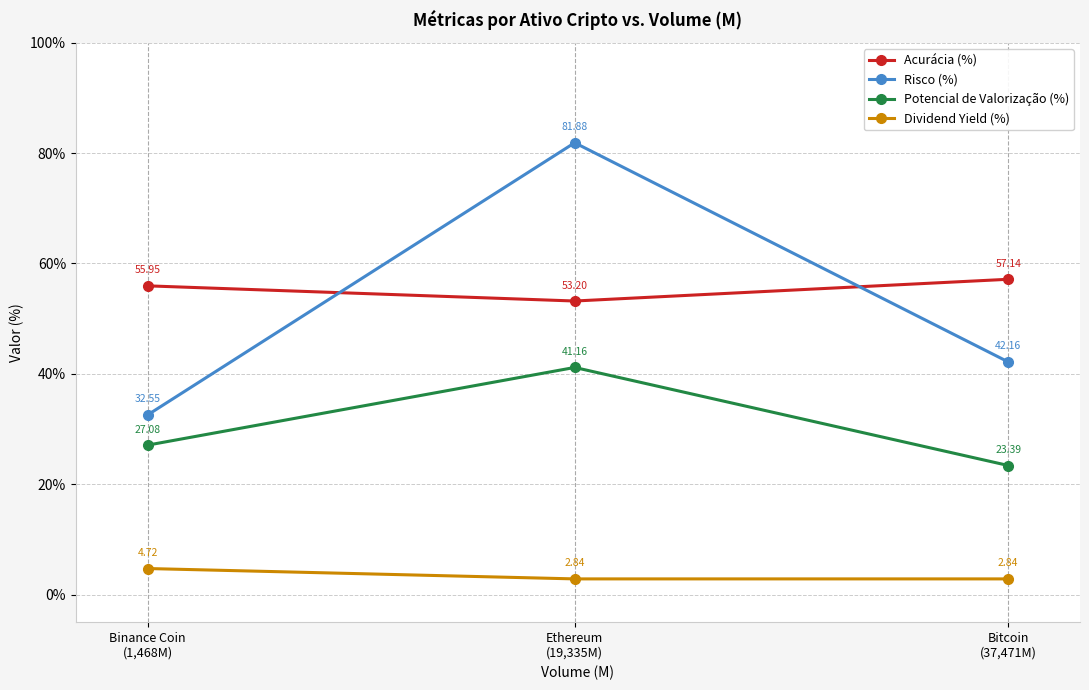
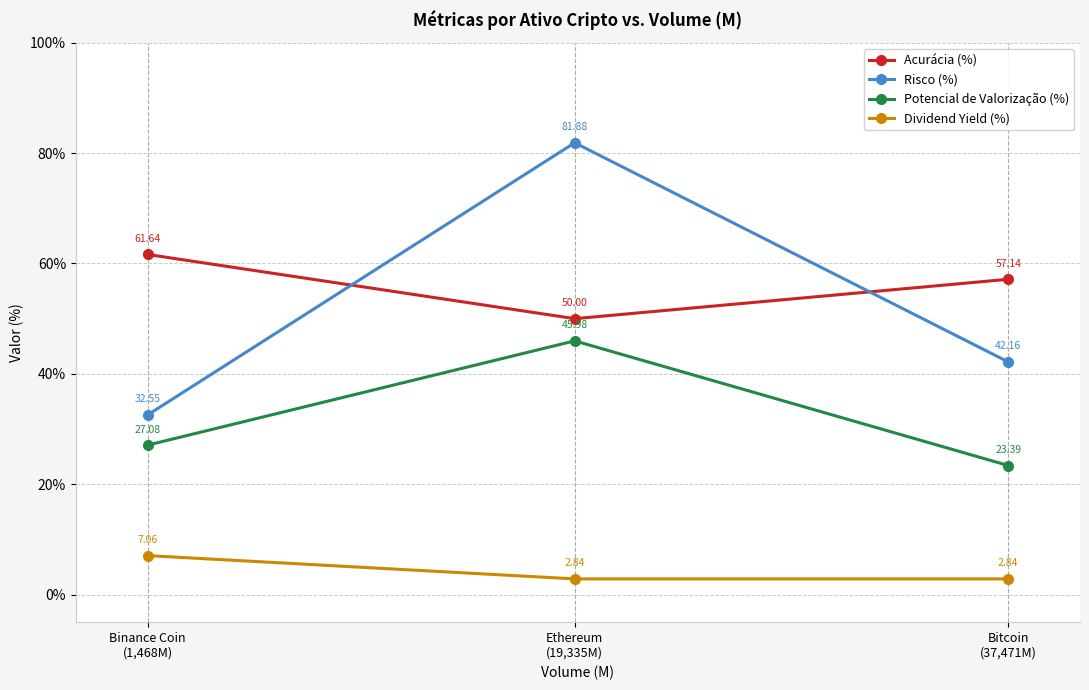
  {
    "Acurácia (%)": {
-     "Binance Coin (1,468M)": 55.95,
-     "Ethereum (19,335M)": 53.20,
+     "Binance Coin (1,468M)": 61.64,
+     "Ethereum (19,335M)": 50.00,
      "Bitcoin (37,471M)": 57.14
    },
    "Risco (%)": {
      "Binance Coin (1,468M)": 32.55,
      "Ethereum (19,335M)": 81.88,
      "Bitcoin (37,471M)": 42.16
    },
    "Potencial de Valorização (%)": {
      "Binance Coin (1,468M)": 27.08,
-     "Ethereum (19,335M)": 41.16,
+     "Ethereum (19,335M)": 45.98,
      "Bitcoin (37,471M)": 23.39
    },
    "Dividend Yield (%)": {
-     "Binance Coin (1,468M)": 4.72,
+     "Binance Coin (1,468M)": 7.06,
      "Ethereum (19,335M)": 2.84,
      "Bitcoin (37,471M)": 2.84
    }
  }
